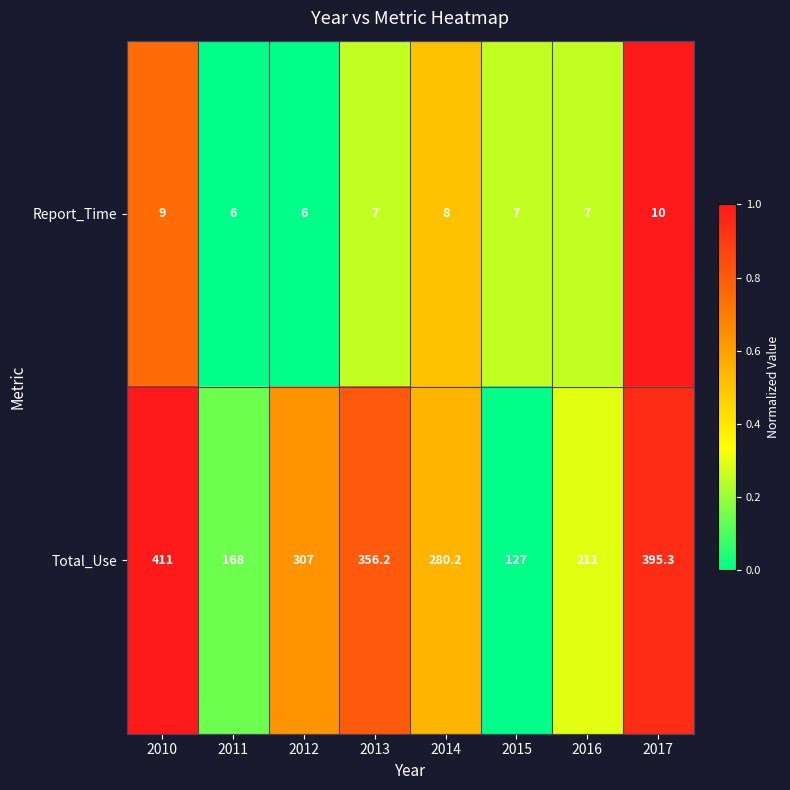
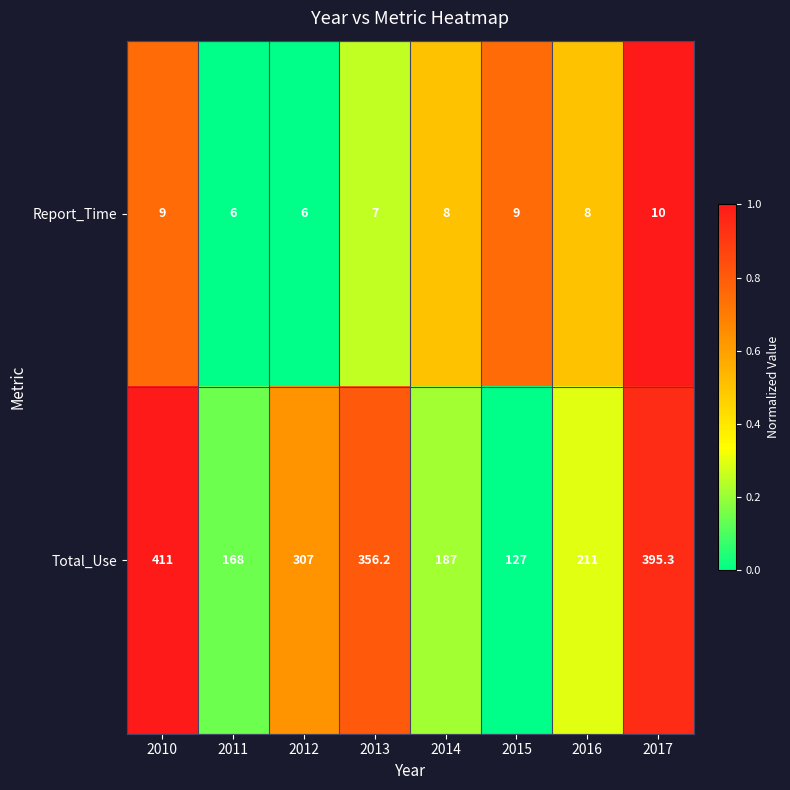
  {
    "Report_Time": {
      "2010": 9,
      "2011": 6,
      "2012": 6,
      "2013": 7,
      "2014": 8,
-     "2015": 7,
-     "2016": 7,
+     "2015": 9,
+     "2016": 8,
      "2017": 10
    },
    "Total_Use": {
      "2010": 411,
      "2011": 168,
      "2012": 307,
      "2013": 356.2,
-     "2014": 280.2,
+     "2014": 187,
      "2015": 127,
      "2016": 211,
      "2017": 395.3
    }
  }
